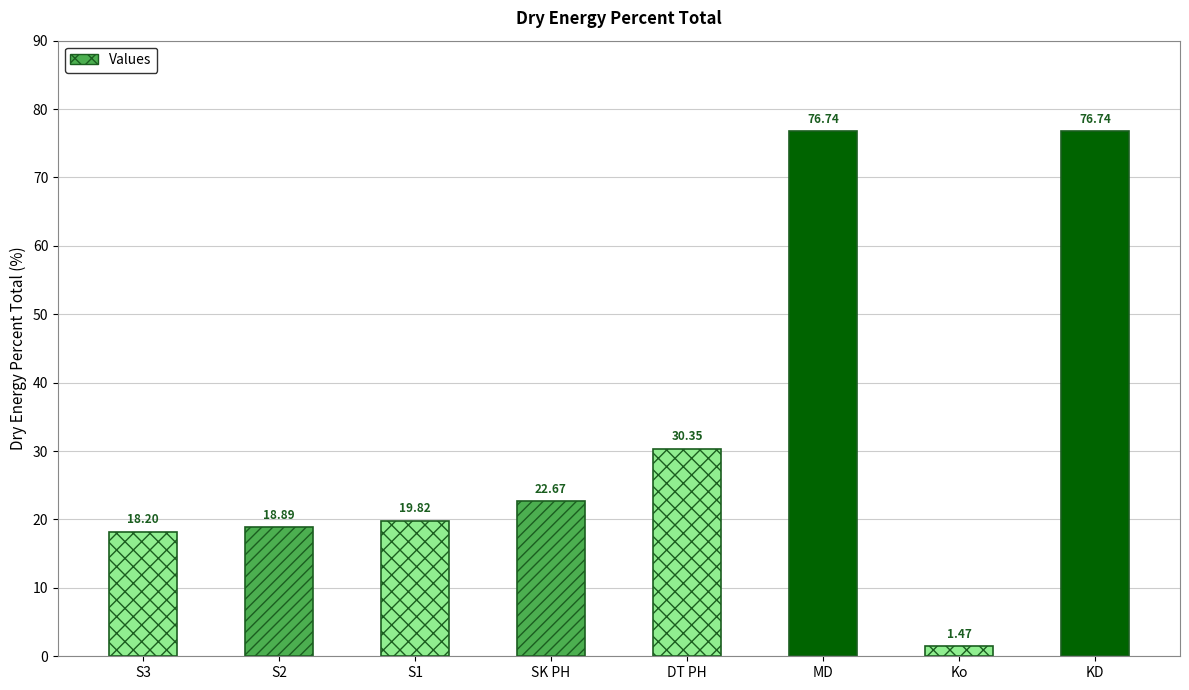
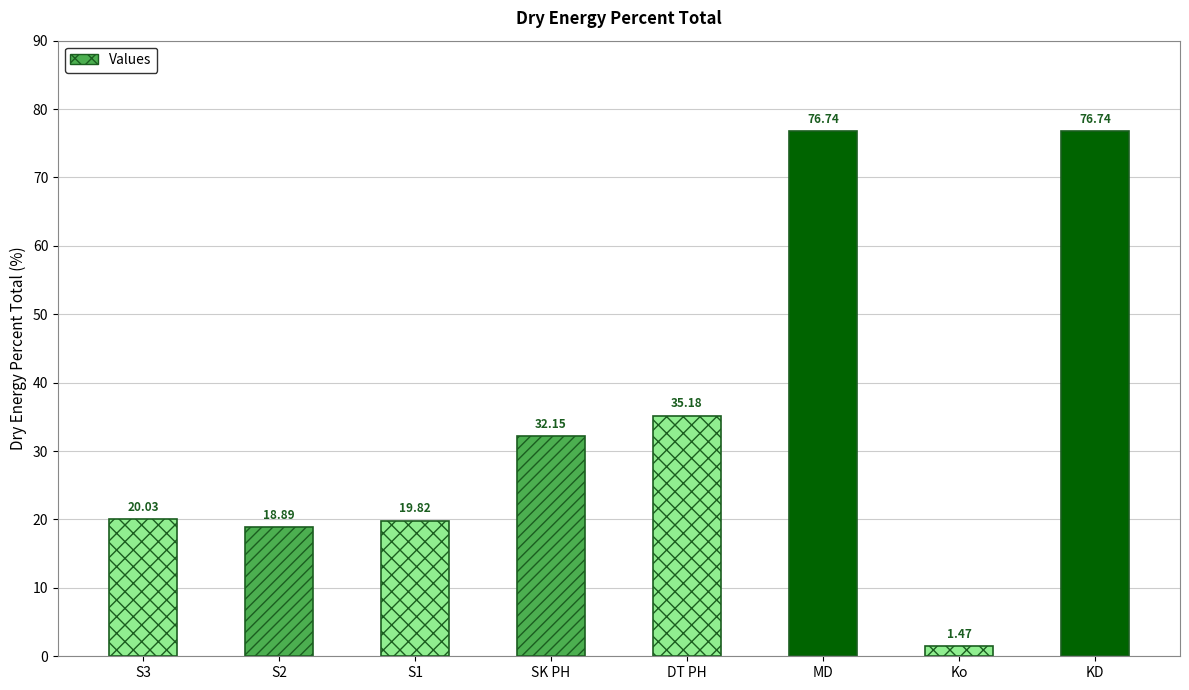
  {
-   "S3": 18.20,
+   "S3": 20.03,
    "S2": 18.89,
    "S1": 19.82,
-   "SK PH": 22.67,
-   "DT PH": 30.35,
+   "SK PH": 32.15,
+   "DT PH": 35.18,
    "MD": 76.74,
    "Ko": 1.47,
    "KD": 76.74
  }
